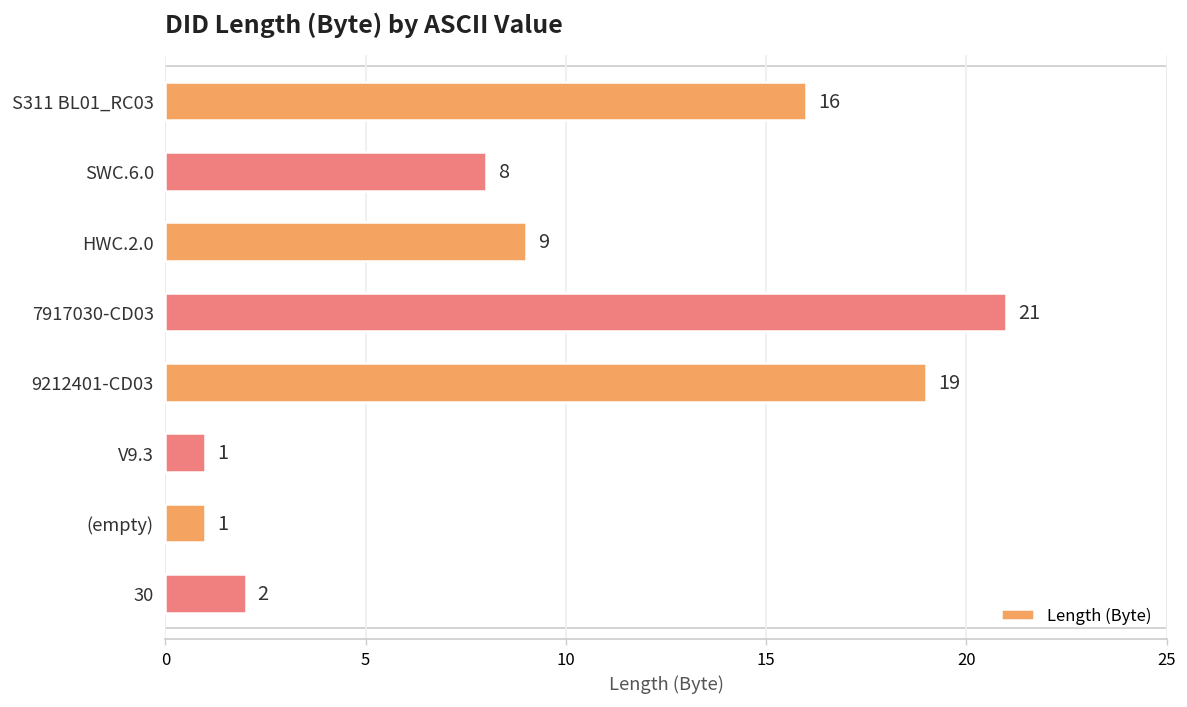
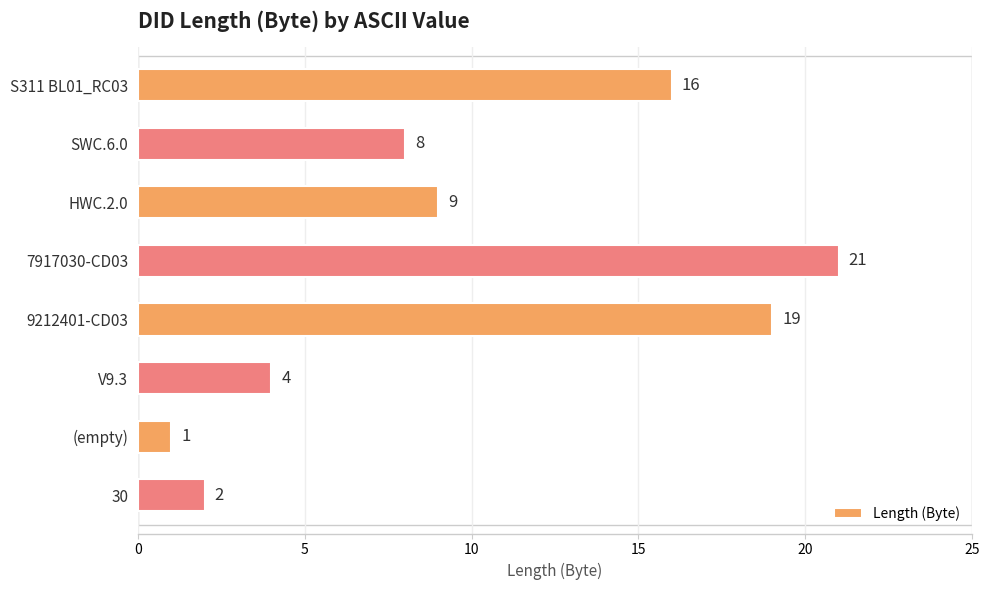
  {
    "S311 BL01_RC03": 16,
    "SWC.6.0": 8,
    "HWC.2.0": 9,
    "7917030-CD03": 21,
    "9212401-CD03": 19,
-   "V9.3": 1,
+   "V9.3": 4,
    "(empty)": 1,
    "30": 2
  }
